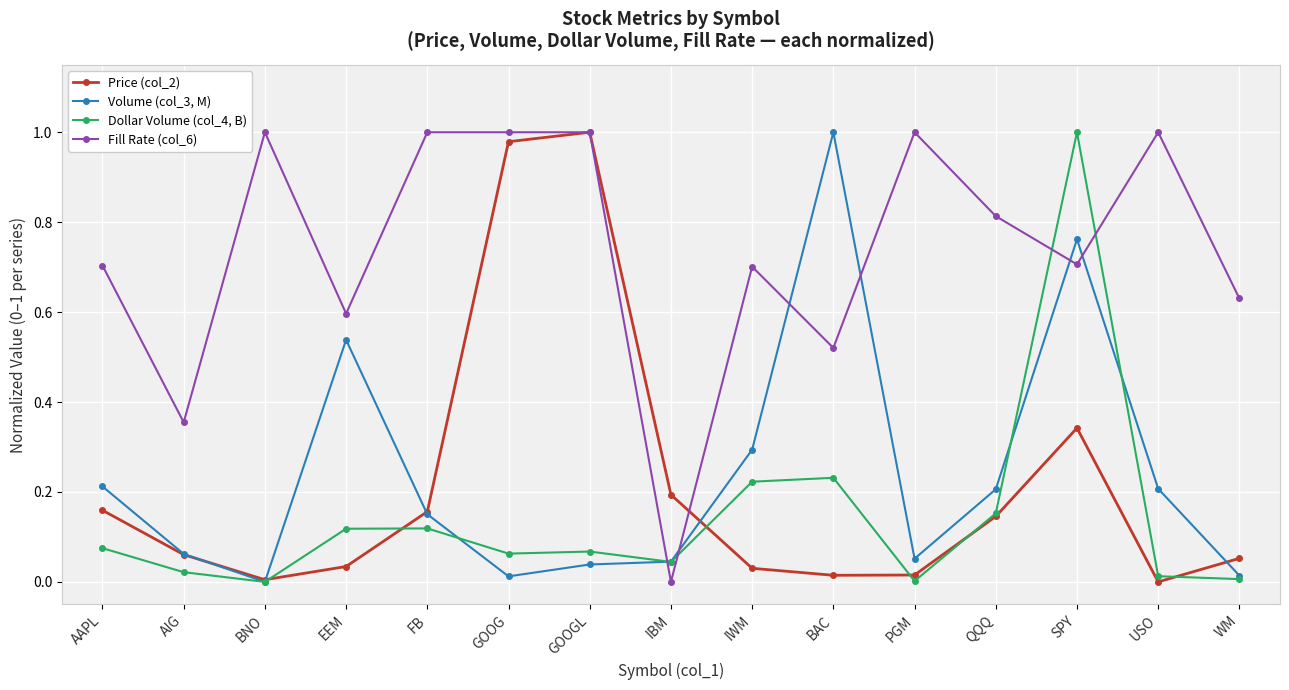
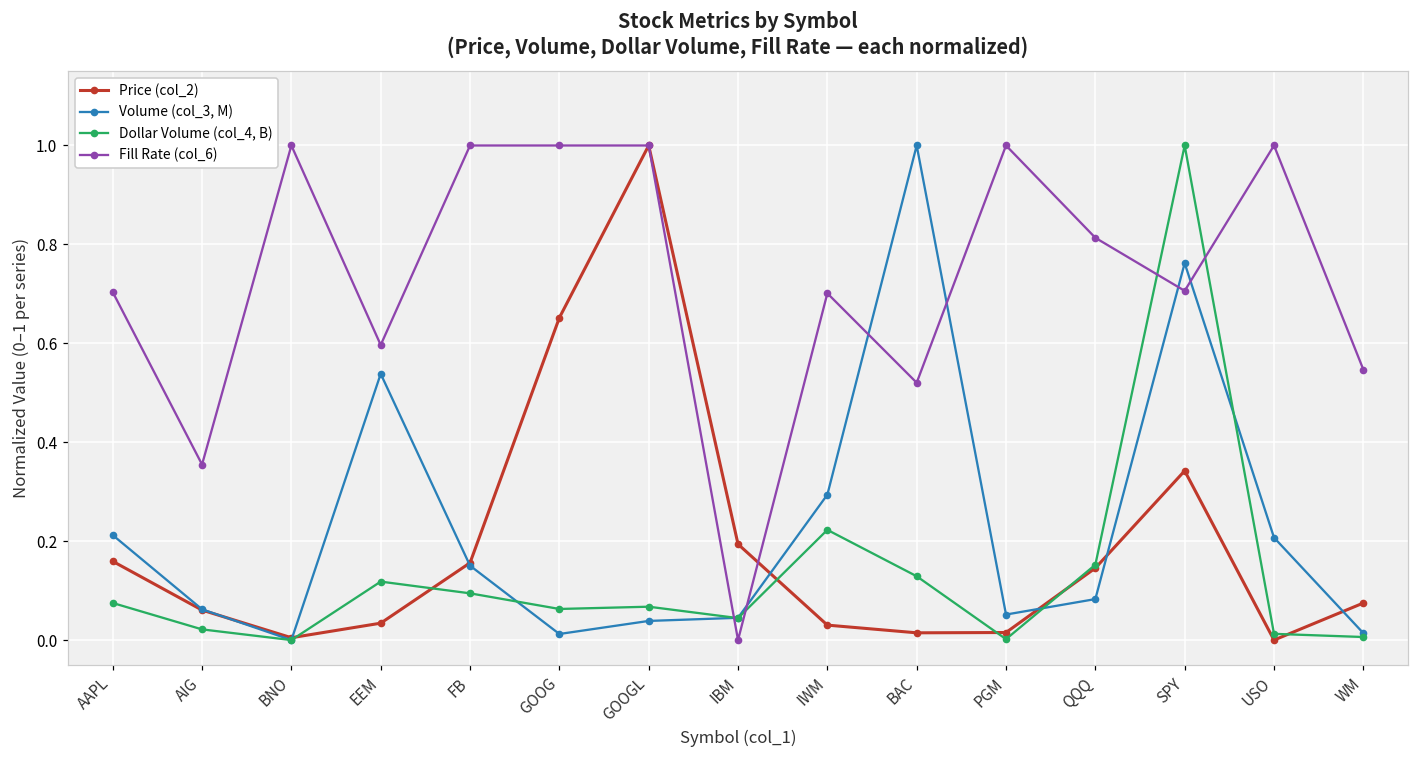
  {
    "Price (col_2)": {
      "AAPL": 0.16,
      "EEM": 0.03,
      "FB": 0.16,
-     "GOOG": 0.98,
+     "GOOG": 0.65,
      "IBM": 0.19,
      "IWM": 0.03,
      "BAC": 0.01,
      "PGM": 0.02,
      "QQQ": 0.15,
      "SPY": 0.34,
      "USO": 0.00,
-     "WM": 0.05
+     "WM": 0.07
    },
    "Volume (col_3, M)": {
      "AAPL": 0.21,
      "EEM": 0.54,
      "FB": 0.15,
      "GOOG": 0.01,
      "GOOGL": 0.04,
      "IWM": 0.29,
      "BAC": 1.00,
      "PGM": 0.05,
-     "QQQ": 0.21,
+     "QQQ": 0.08,
      "SPY": 0.76,
      "USO": 0.21,
      "WM": 0.01
    },
    "Dollar Volume (col_4, B)": {
      "AAPL": 0.08,
      "AIG": 0.02,
      "EEM": 0.12,
-     "FB": 0.12,
+     "FB": 0.09,
      "GOOG": 0.06,
      "GOOGL": 0.07,
      "IWM": 0.22,
-     "BAC": 0.23,
+     "BAC": 0.13,
      "PGM": 0.00,
      "QQQ": 0.15,
      "SPY": 1.00,
      "USO": 0.01,
      "WM": 0.01
    },
    "Fill Rate (col_6)": {
      "AAPL": 0.70,
      "AIG": 0.35,
      "BNO": 1.00,
      "EEM": 0.60,
      "FB": 1.00,
      "GOOG": 1.00,
      "IBM": 0.00,
      "IWM": 0.70,
      "BAC": 0.52,
      "PGM": 1.00,
      "QQQ": 0.81,
      "SPY": 0.71,
      "USO": 1.00,
-     "WM": 0.63
+     "WM": 0.55
    }
  }
